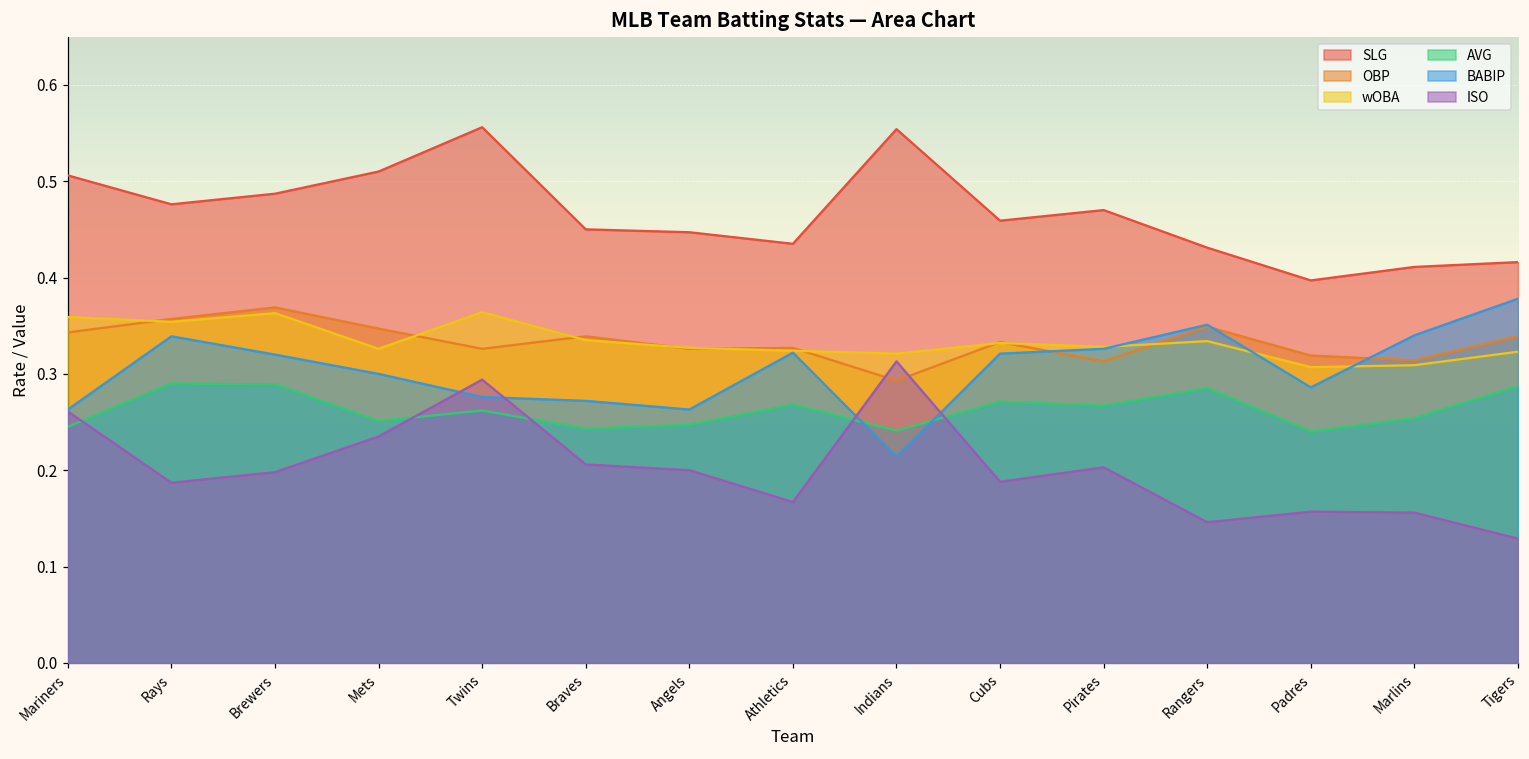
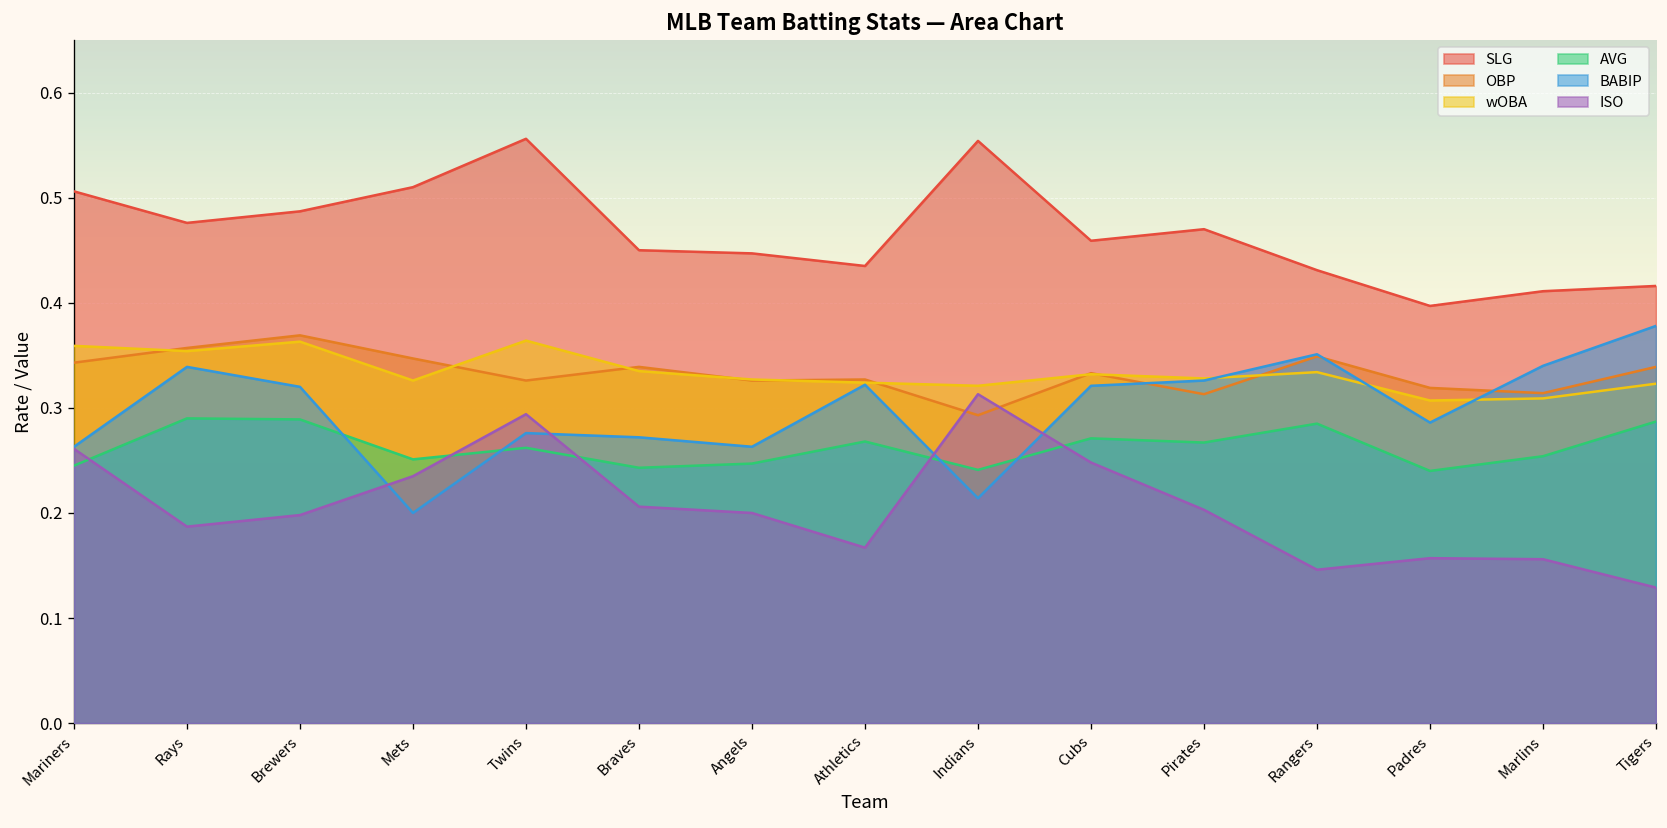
  {
    "wOBA": {
      "Mariners": 0.36,
      "Rays": 0.35,
      "Brewers": 0.36,
      "Mets": 0.33,
      "Twins": 0.36,
      "Braves": 0.34,
      "Indians": 0.32,
      "Rangers": 0.33,
      "Padres": 0.31,
      "Marlins": 0.31,
      "Tigers": 0.32
    },
    "AVG": {
      "Mariners": 0.25,
      "Rays": 0.29,
      "Brewers": 0.29,
      "Mets": 0.25,
      "Twins": 0.26,
      "Braves": 0.24,
      "Angels": 0.25,
      "Athletics": 0.27,
      "Indians": 0.24,
      "Cubs": 0.27,
      "Pirates": 0.27,
      "Rangers": 0.29,
      "Padres": 0.24,
      "Marlins": 0.25,
      "Tigers": 0.29
    },
    "BABIP": {
      "Rays": 0.34,
      "Brewers": 0.32,
-     "Mets": 0.3,
+     "Mets": 0.2,
      "Twins": 0.28,
      "Braves": 0.27,
      "Angels": 0.26,
      "Indians": 0.21,
      "Cubs": 0.32,
      "Padres": 0.29,
      "Marlins": 0.34,
      "Tigers": 0.38
    },
    "ISO": {
      "Rays": 0.19,
      "Brewers": 0.20,
      "Mets": 0.24,
      "Twins": 0.29,
      "Braves": 0.21,
      "Angels": 0.20,
      "Athletics": 0.17,
      "Indians": 0.31,
-     "Cubs": 0.19,
+     "Cubs": 0.25,
      "Pirates": 0.20,
      "Rangers": 0.15,
      "Padres": 0.16,
      "Marlins": 0.16,
      "Tigers": 0.13
    }
  }
